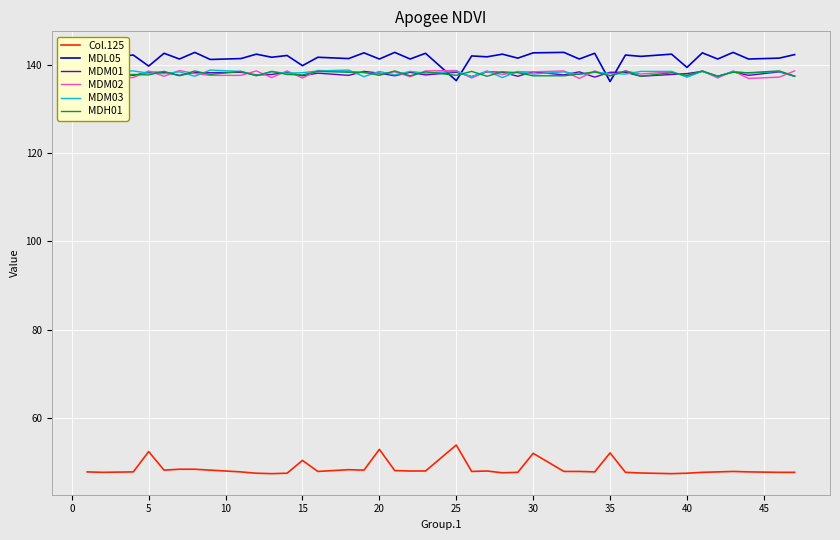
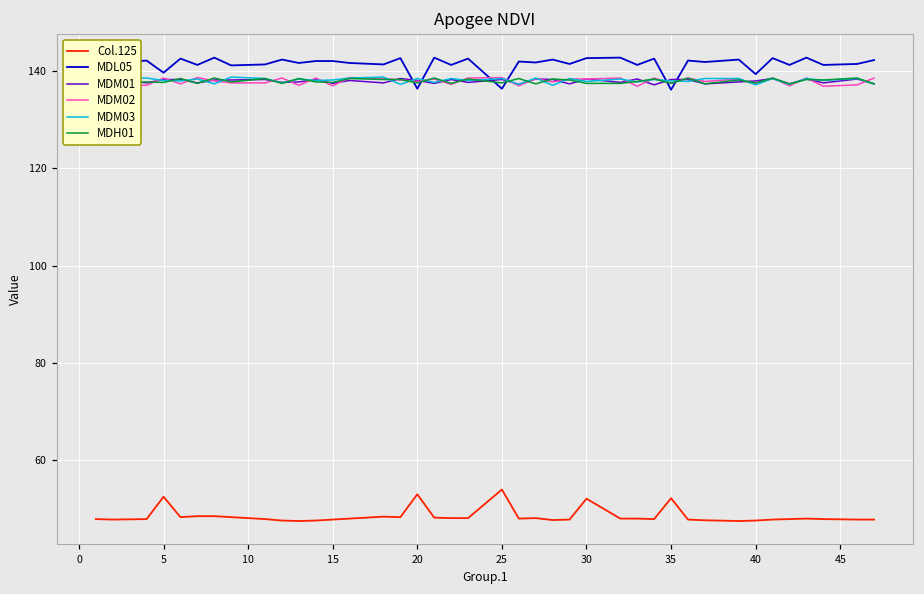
  {
    "Col.125": {
      "5": 52,
-     "15": 50,
+     "15": 48,
      "20": 53,
      "25": 54,
      "30": 52,
      "35": 52,
      "40": 48
    },
    "MDL05": {
      "5": 140,
-     "15": 140,
-     "20": 141,
+     "15": 142,
+     "20": 136,
      "25": 136,
      "30": 143,
      "35": 136,
      "40": 139
    },
    "MDH01": {
      "25": 138
    }
  }
